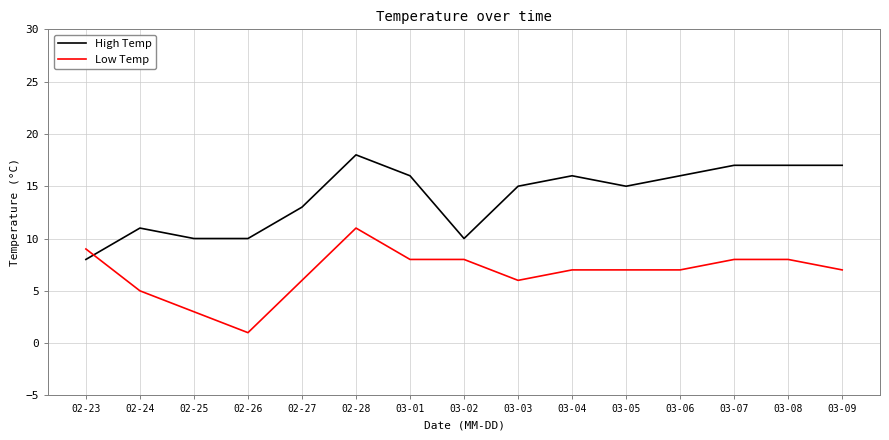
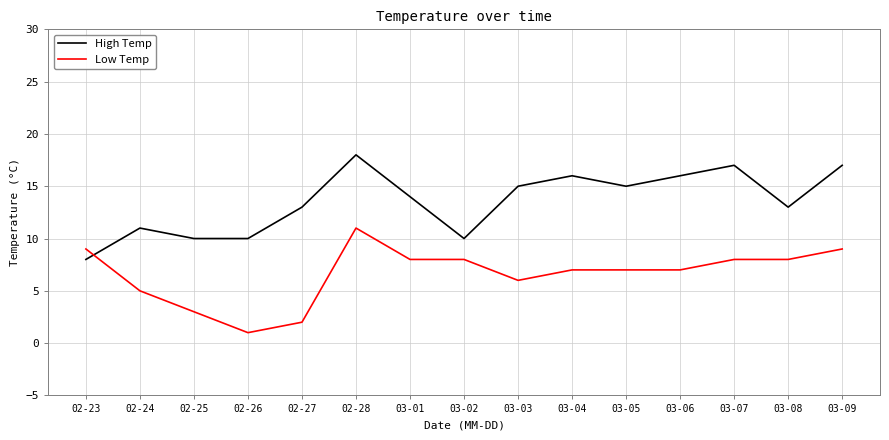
  {
    "High Temp": {
      "02-23": 8,
      "02-24": 11,
      "02-25": 10,
      "02-26": 10,
      "02-27": 13,
      "02-28": 18,
-     "03-01": 16,
+     "03-01": 14,
      "03-02": 10,
      "03-03": 15,
      "03-04": 16,
      "03-05": 15,
      "03-06": 16,
      "03-07": 17,
-     "03-08": 17,
+     "03-08": 13,
      "03-09": 17
    },
    "Low Temp": {
      "02-23": 9,
      "02-24": 5,
      "02-25": 3,
      "02-26": 1,
-     "02-27": 6,
+     "02-27": 2,
      "02-28": 11,
      "03-01": 8,
      "03-02": 8,
      "03-03": 6,
      "03-04": 7,
      "03-05": 7,
      "03-06": 7,
      "03-07": 8,
      "03-08": 8,
-     "03-09": 7
+     "03-09": 9
    }
  }
